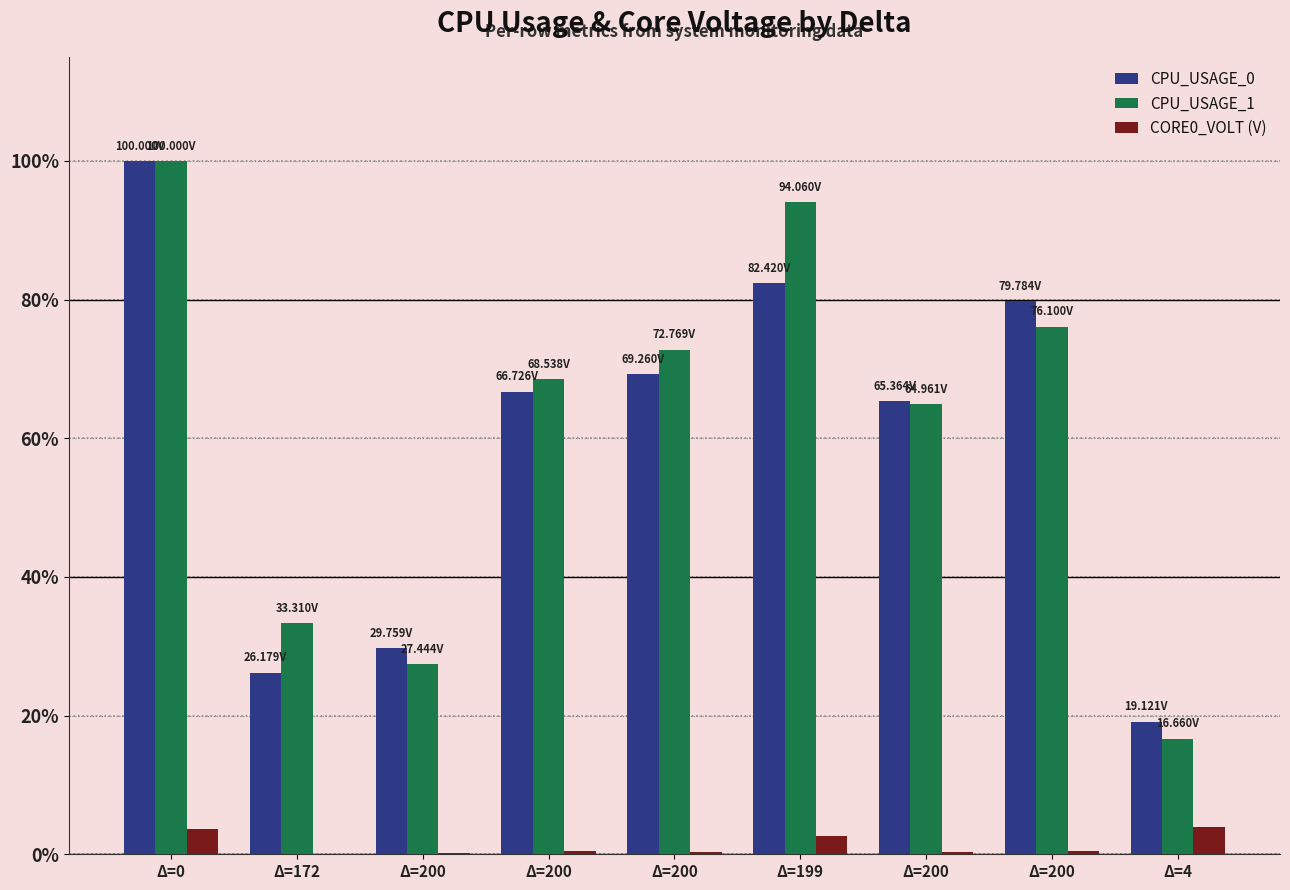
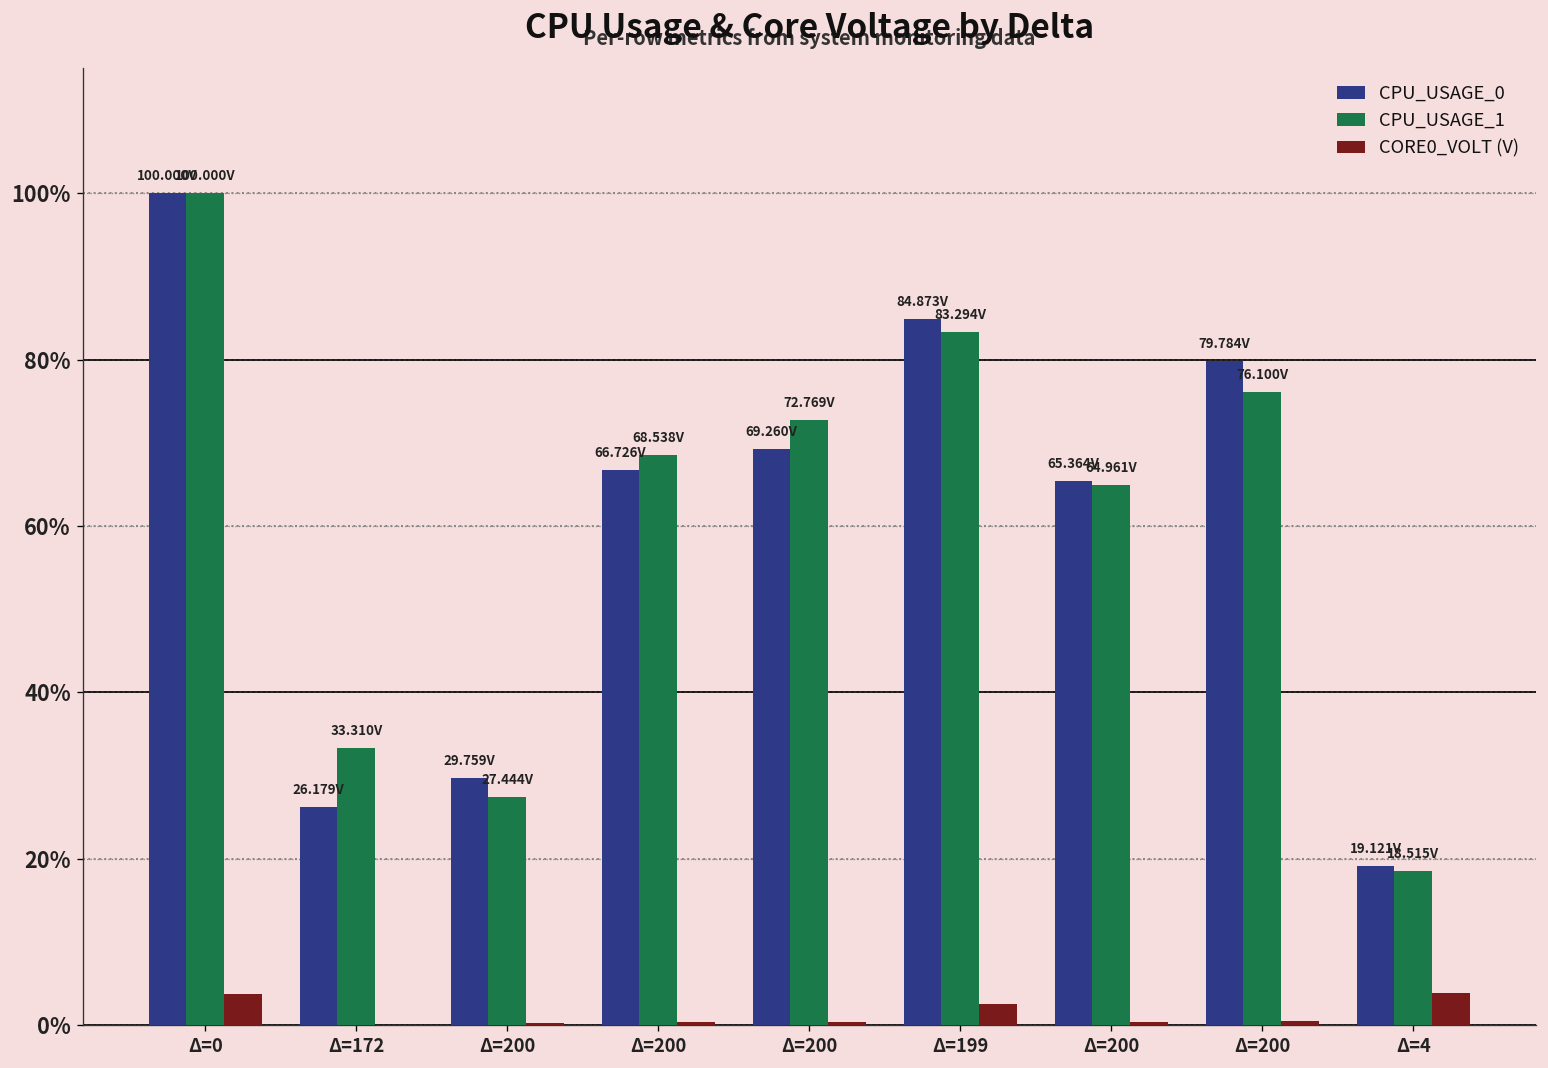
  {
    "CPU_USAGE_0": {
      "Δ=172": "26.179V",
-     "Δ=199": "82.420V"
+     "Δ=199": "84.873V"
    },
    "CPU_USAGE_1": {
      "Δ=172": "33.310V",
-     "Δ=199": "94.060V",
-     "Δ=4": "16.660V"
+     "Δ=199": "83.294V",
+     "Δ=4": "18.515V"
    },
    "CORE0_VOLT (V)": {
      "Δ=0": "4%",
      "Δ=199": "3%",
      "Δ=4": "4%"
    }
  }
